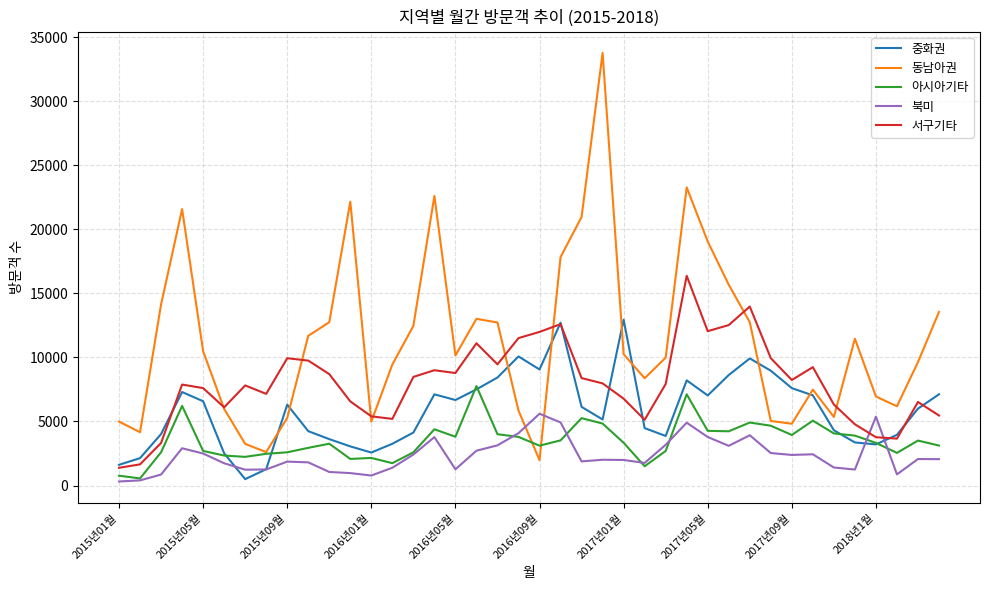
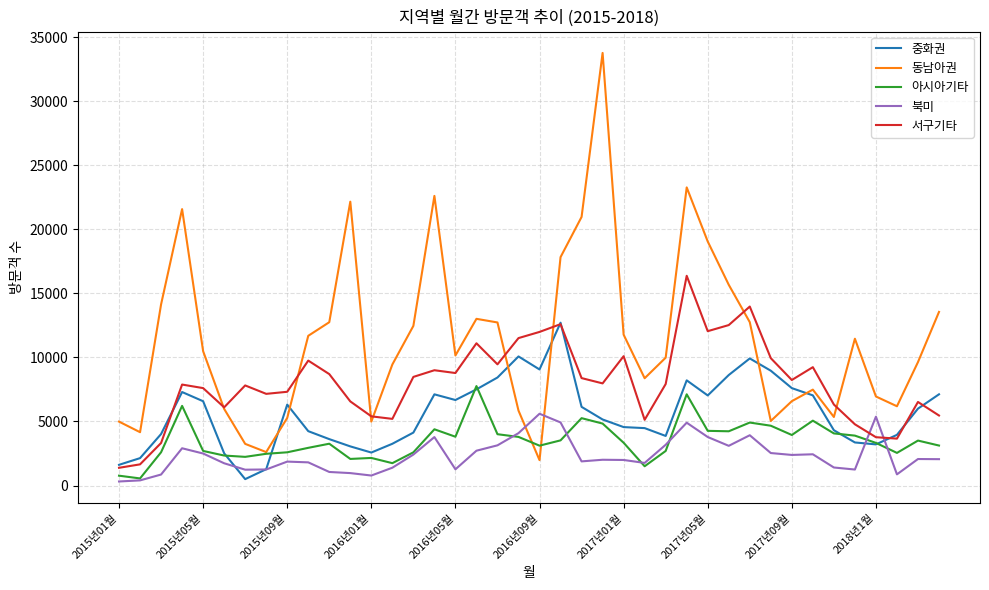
  {
    "중화권": {
      "2015년01월": 1600,
      "2015년05월": 6600,
      "2015년09월": 6300,
      "2016년01월": 2600,
      "2016년05월": 6700,
      "2016년09월": 9100,
-     "2017년01월": 12900,
+     "2017년01월": 4600,
      "2017년05월": 7000,
      "2017년09월": 7600
    },
    "동남아권": {
      "2015년01월": 5000,
      "2015년05월": 10500,
      "2015년09월": 5300,
      "2016년01월": 5000,
      "2016년05월": 10100,
      "2016년09월": 2000,
-     "2017년01월": 10200,
+     "2017년01월": 11800,
      "2017년05월": 19000,
-     "2017년09월": 4800,
+     "2017년09월": 6600,
      "2018년1월": 6900
    },
    "아시아기타": {
      "2015년01월": 800,
      "2015년05월": 2700,
      "2015년09월": 2600,
      "2016년01월": 2200,
      "2016년05월": 3800,
      "2016년09월": 3100,
      "2017년01월": 3300,
      "2017년05월": 4300,
      "2017년09월": 3900
    },
    "북미": {
      "2015년01월": 300,
      "2015년05월": 2500,
      "2015년09월": 1900,
      "2016년01월": 800,
      "2016년05월": 1300,
      "2016년09월": 5600,
      "2017년01월": 2000,
      "2017년05월": 3800,
      "2017년09월": 2400,
      "2018년1월": 5400
    },
    "서구기타": {
      "2015년01월": 1400,
      "2015년05월": 7600,
-     "2015년09월": 9900,
+     "2015년09월": 7300,
      "2016년01월": 5400,
      "2016년05월": 8800,
      "2016년09월": 12000,
-     "2017년01월": 6800,
+     "2017년01월": 10100,
      "2017년05월": 12000,
      "2017년09월": 8200,
      "2018년1월": 3800
    }
  }
